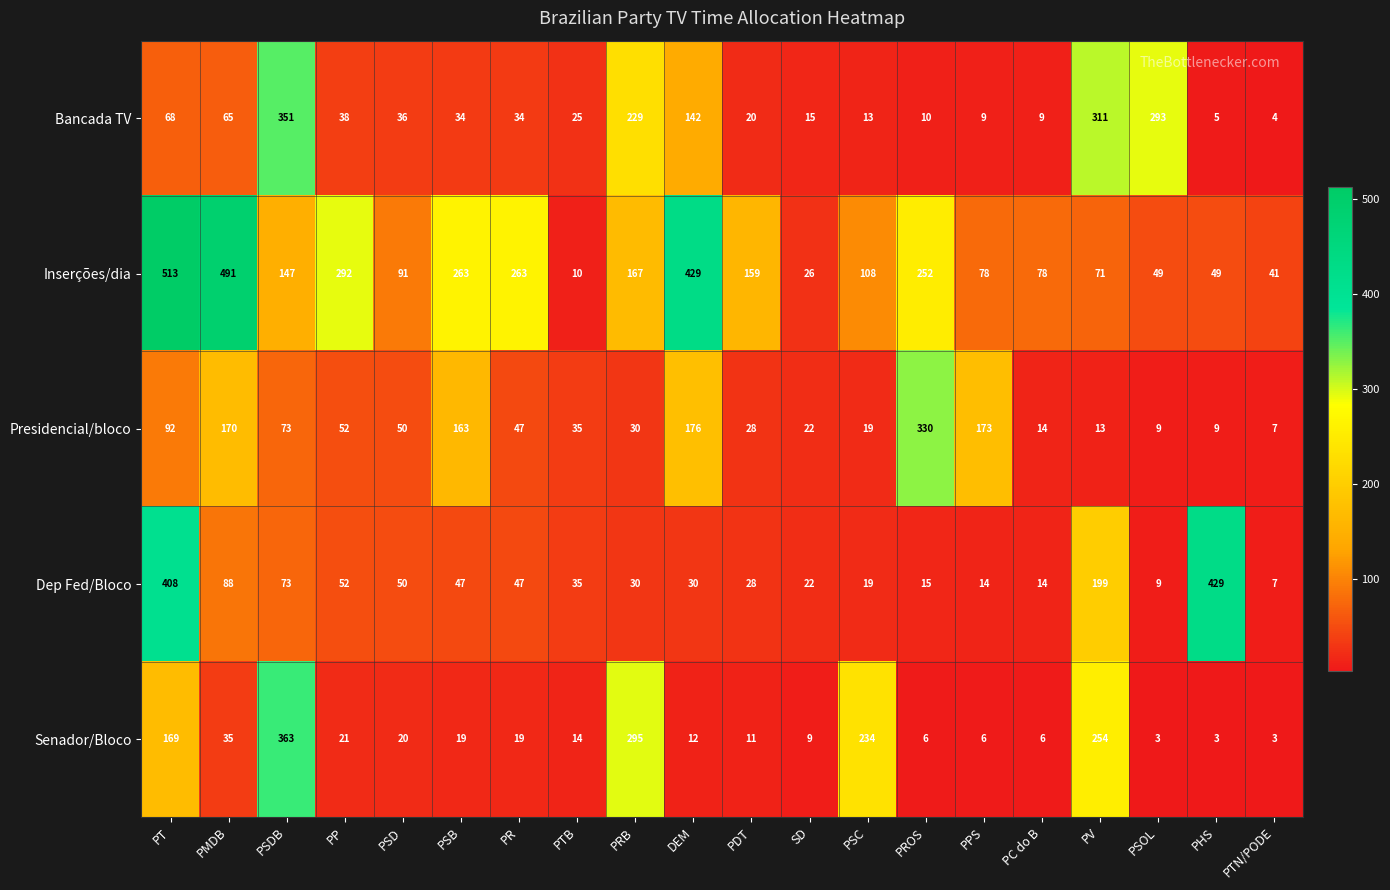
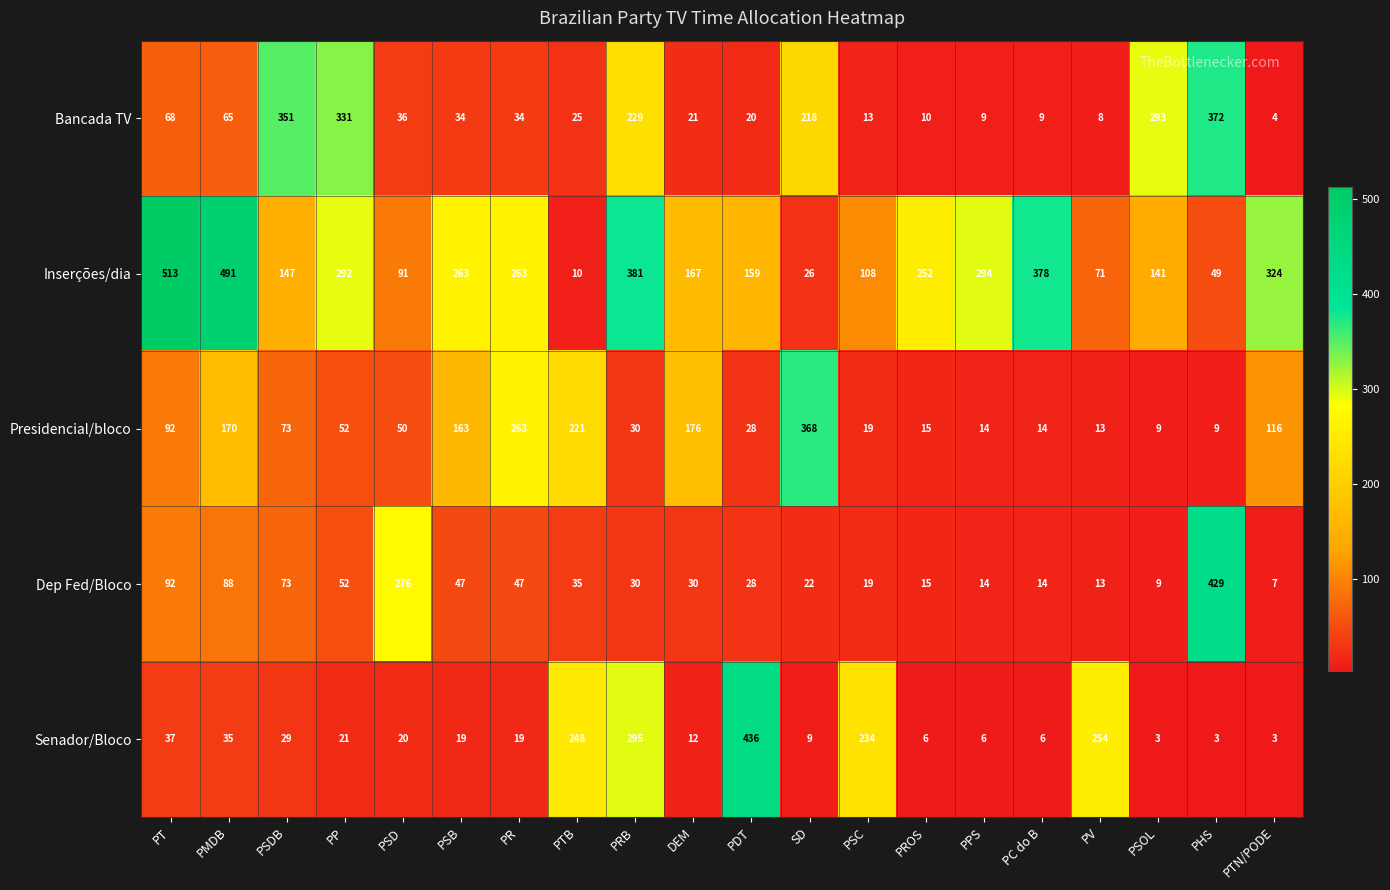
  {
    "Bancada TV": {
      "PT": 68,
      "PMDB": 65,
      "PSDB": 351,
-     "PP": 38,
+     "PP": 331,
      "PSD": 36,
      "PSB": 34,
      "PR": 34,
      "PTB": 25,
      "PRB": 229,
-     "DEM": 142,
+     "DEM": 21,
      "PDT": 20,
-     "SD": 15,
+     "SD": 218,
      "PSC": 13,
      "PROS": 10,
      "PPS": 9,
      "PC do B": 9,
-     "PV": 311,
+     "PV": 8,
      "PSOL": 293,
-     "PHS": 5,
+     "PHS": 372,
      "PTN/PODE": 4
    },
    "Inserções/dia": {
      "PT": 513,
      "PMDB": 491,
      "PSDB": 147,
      "PP": 292,
      "PSD": 91,
      "PSB": 263,
      "PR": 263,
      "PTB": 10,
-     "PRB": 167,
-     "DEM": 429,
+     "PRB": 381,
+     "DEM": 167,
      "PDT": 159,
      "SD": 26,
      "PSC": 108,
      "PROS": 252,
-     "PPS": 78,
-     "PC do B": 78,
+     "PPS": 294,
+     "PC do B": 378,
      "PV": 71,
-     "PSOL": 49,
+     "PSOL": 141,
      "PHS": 49,
-     "PTN/PODE": 41
+     "PTN/PODE": 324
    },
    "Presidencial/bloco": {
      "PT": 92,
      "PMDB": 170,
      "PSDB": 73,
      "PP": 52,
      "PSD": 50,
      "PSB": 163,
-     "PR": 47,
-     "PTB": 35,
+     "PR": 263,
+     "PTB": 221,
      "PRB": 30,
      "DEM": 176,
      "PDT": 28,
-     "SD": 22,
+     "SD": 368,
      "PSC": 19,
-     "PROS": 330,
-     "PPS": 173,
+     "PROS": 15,
+     "PPS": 14,
      "PC do B": 14,
      "PV": 13,
      "PSOL": 9,
      "PHS": 9,
-     "PTN/PODE": 7
+     "PTN/PODE": 116
    },
    "Dep Fed/Bloco": {
-     "PT": 408,
+     "PT": 92,
      "PMDB": 88,
      "PSDB": 73,
      "PP": 52,
-     "PSD": 50,
+     "PSD": 276,
      "PSB": 47,
      "PR": 47,
      "PTB": 35,
      "PRB": 30,
      "DEM": 30,
      "PDT": 28,
      "SD": 22,
      "PSC": 19,
      "PROS": 15,
      "PPS": 14,
      "PC do B": 14,
-     "PV": 199,
+     "PV": 13,
      "PSOL": 9,
      "PHS": 429,
      "PTN/PODE": 7
    },
    "Senador/Bloco": {
-     "PT": 169,
+     "PT": 37,
      "PMDB": 35,
-     "PSDB": 363,
+     "PSDB": 29,
      "PP": 21,
      "PSD": 20,
      "PSB": 19,
      "PR": 19,
-     "PTB": 14,
+     "PTB": 248,
      "PRB": 295,
      "DEM": 12,
-     "PDT": 11,
+     "PDT": 436,
      "SD": 9,
      "PSC": 234,
      "PROS": 6,
      "PPS": 6,
      "PC do B": 6,
      "PV": 254,
      "PSOL": 3,
      "PHS": 3,
      "PTN/PODE": 3
    }
  }
